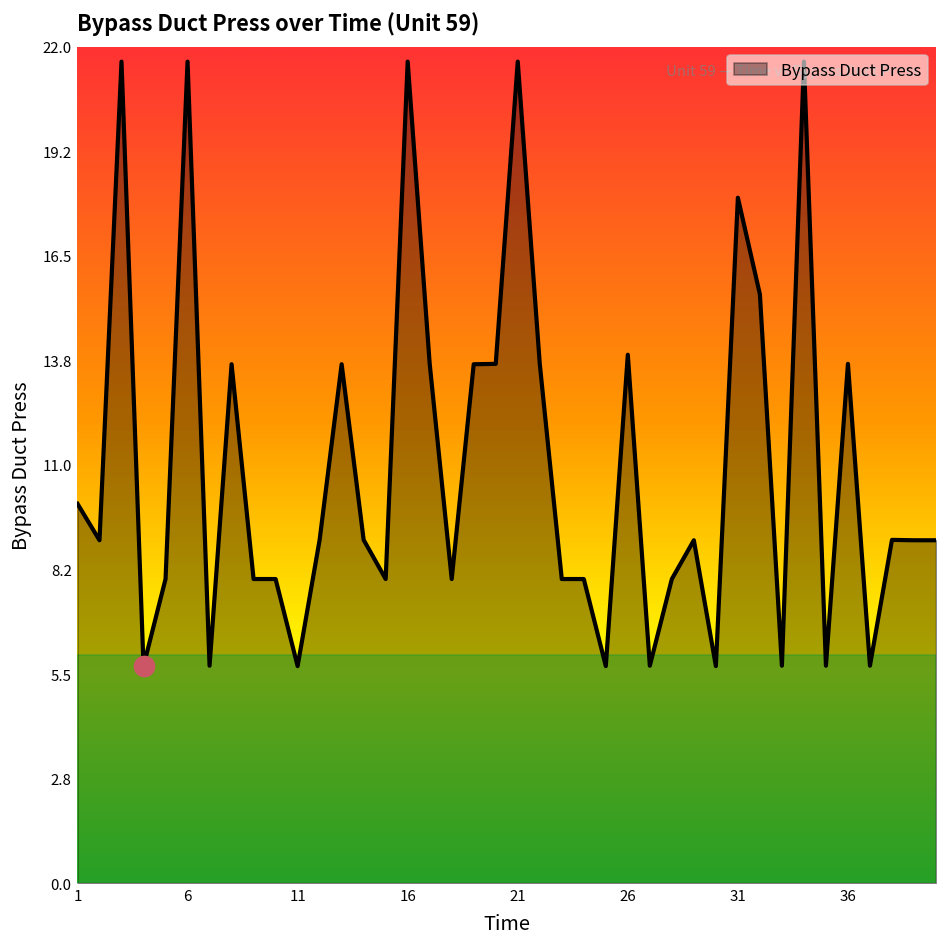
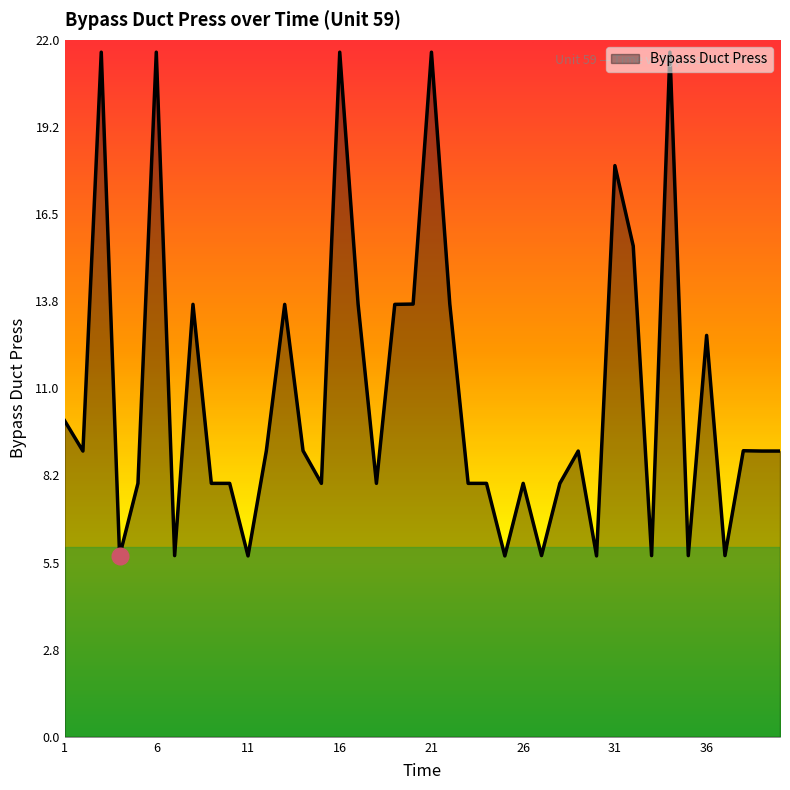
  {
    "Bypass Duct Press": {
      "1": 10.0,
      "6": 21.6,
      "16": 21.6,
      "21": 21.6,
-     "26": 13.9,
+     "26": 8.0,
      "31": 18.0,
-     "36": 13.7
+     "36": 12.7
    }
  }
